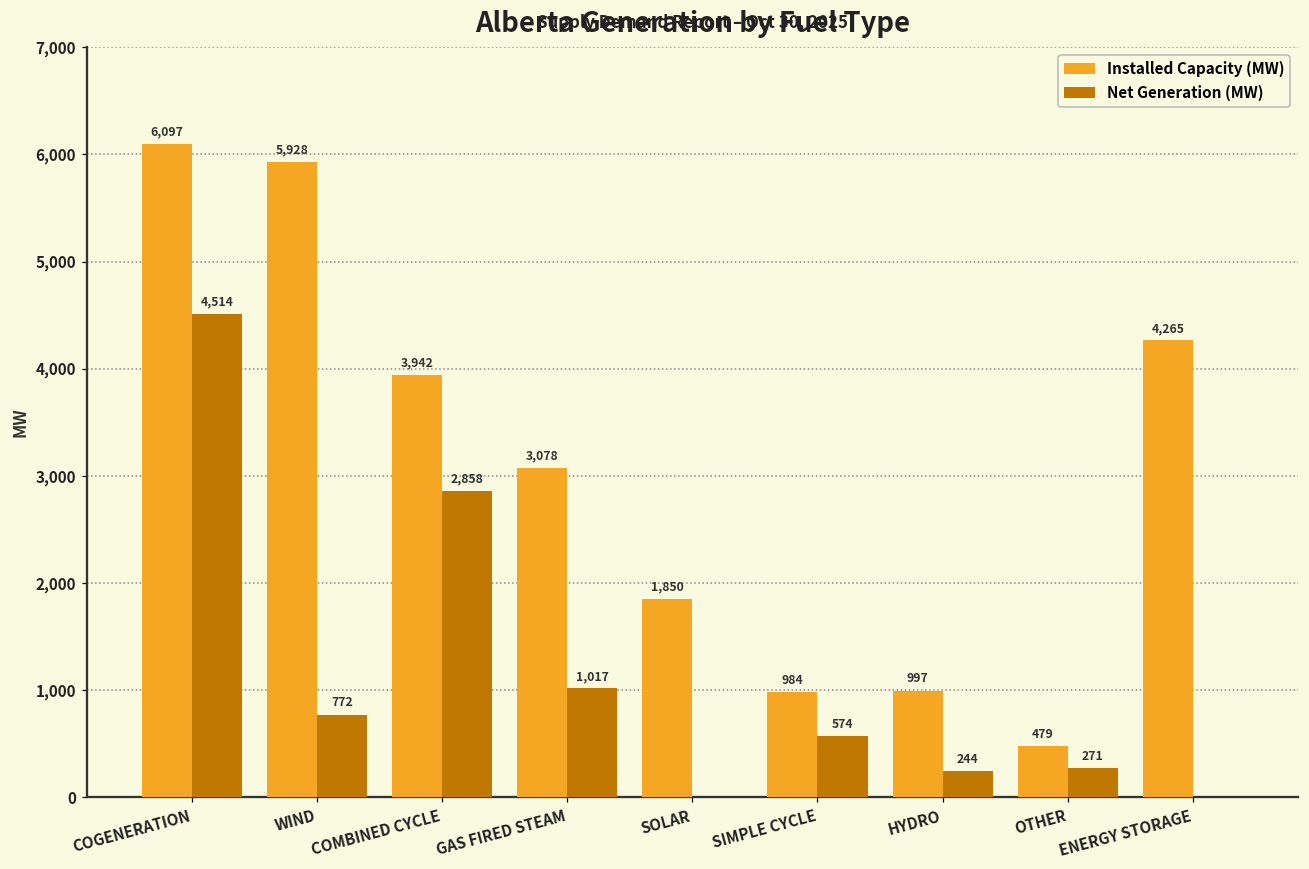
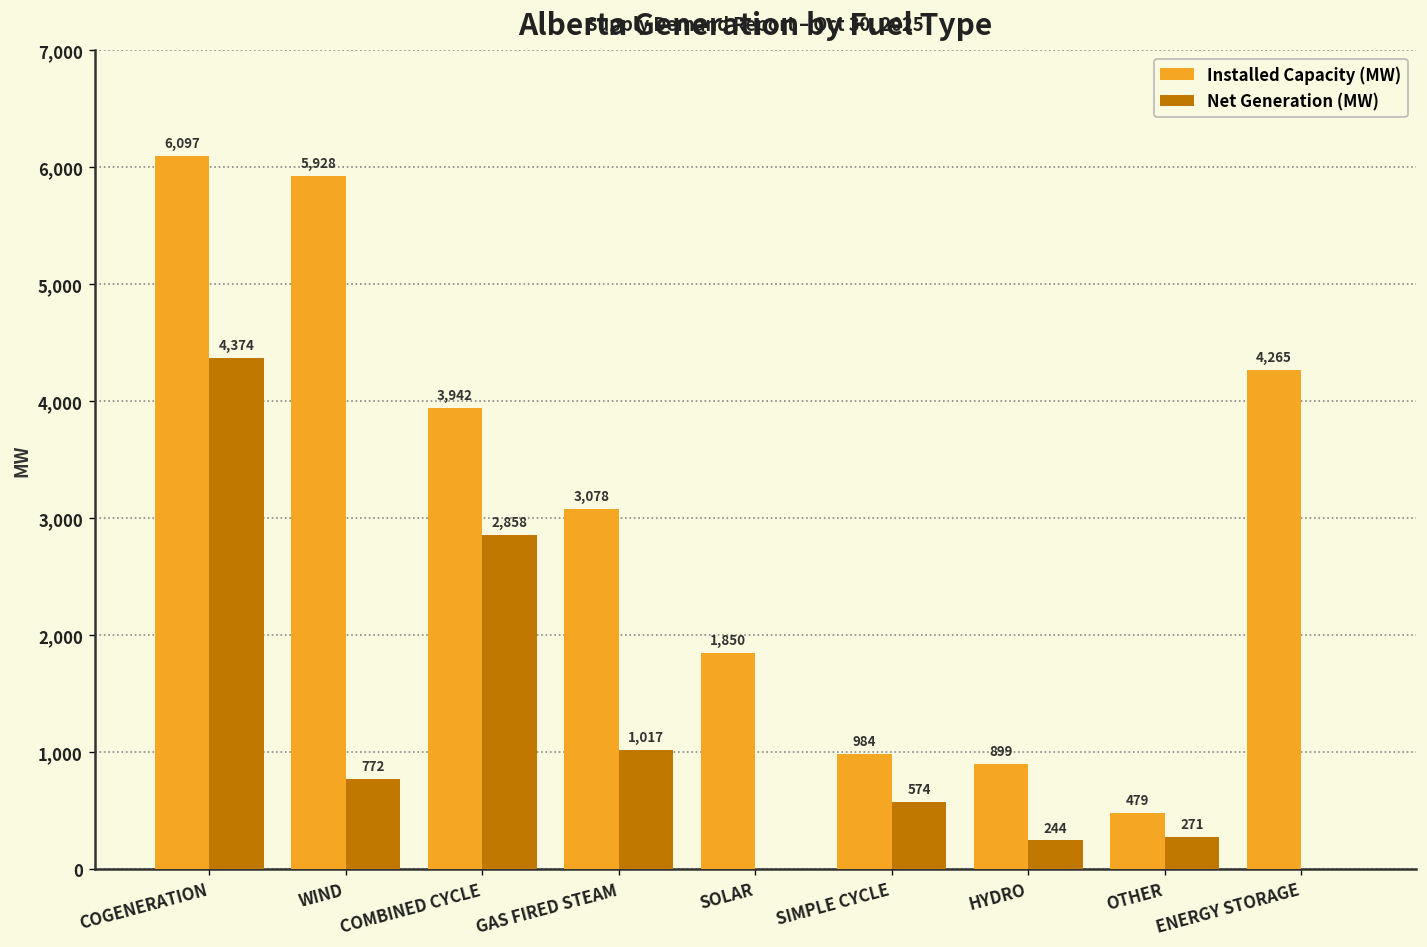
  {
    "Installed Capacity (MW)": {
      "COGENERATION": "6,097",
      "WIND": "5,928",
      "COMBINED CYCLE": "3,942",
      "GAS FIRED STEAM": "3,078",
      "SOLAR": "1,850",
      "SIMPLE CYCLE": "984",
-     "HYDRO": "997",
+     "HYDRO": "899",
      "OTHER": "479",
      "ENERGY STORAGE": "4,265"
    },
    "Net Generation (MW)": {
-     "COGENERATION": "4,514",
+     "COGENERATION": "4,374",
      "WIND": "772",
      "COMBINED CYCLE": "2,858",
      "GAS FIRED STEAM": "1,017",
      "SIMPLE CYCLE": "574",
      "HYDRO": "244",
      "OTHER": "271"
    }
  }
